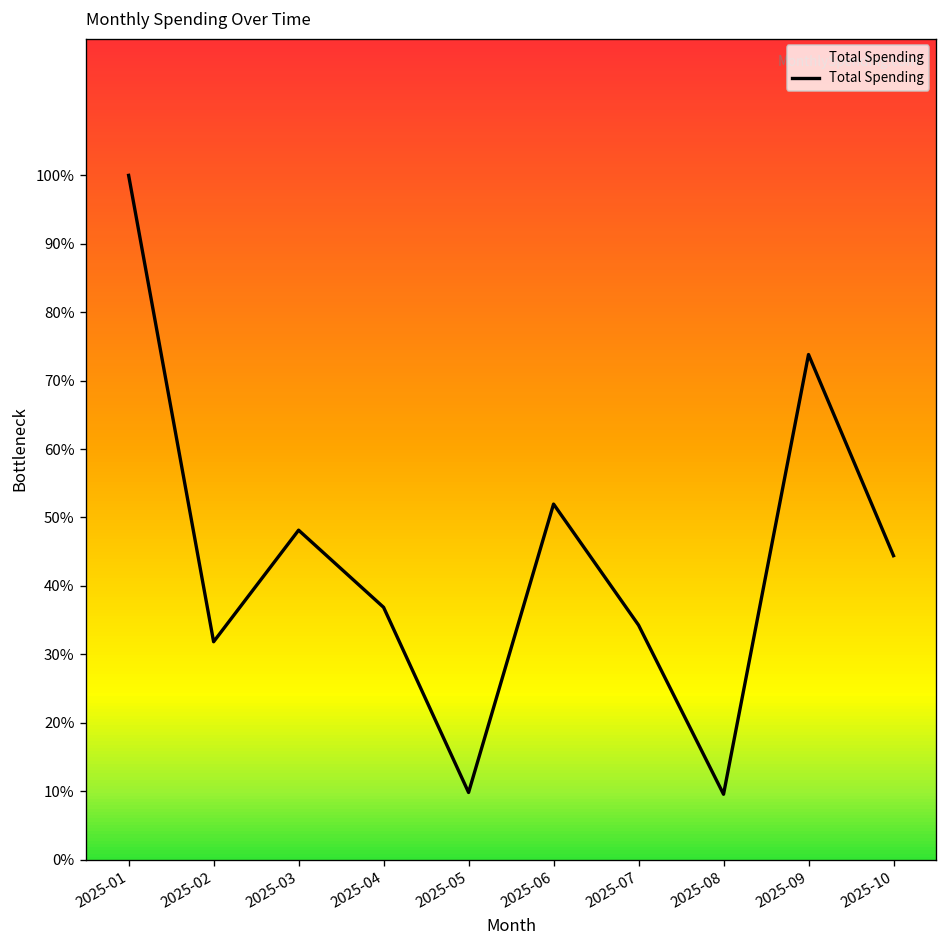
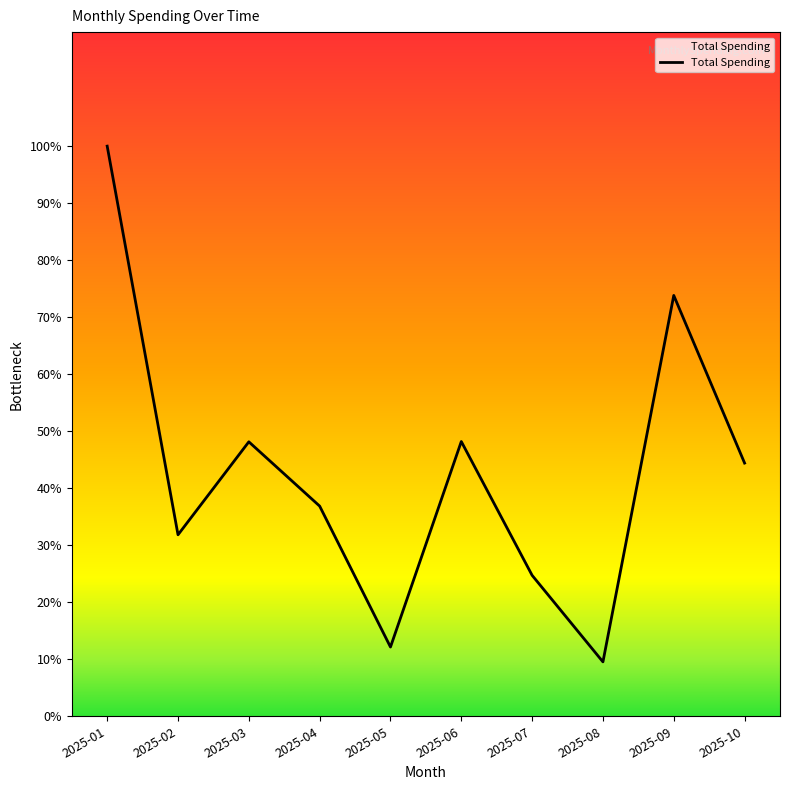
  {
    "2025-01": "100%",
    "2025-02": "32%",
    "2025-03": "48%",
    "2025-04": "37%",
-   "2025-05": "10%",
-   "2025-06": "52%",
-   "2025-07": "34%",
+   "2025-05": "12%",
+   "2025-06": "48%",
+   "2025-07": "25%",
    "2025-08": "10%",
    "2025-09": "74%",
    "2025-10": "44%"
  }
